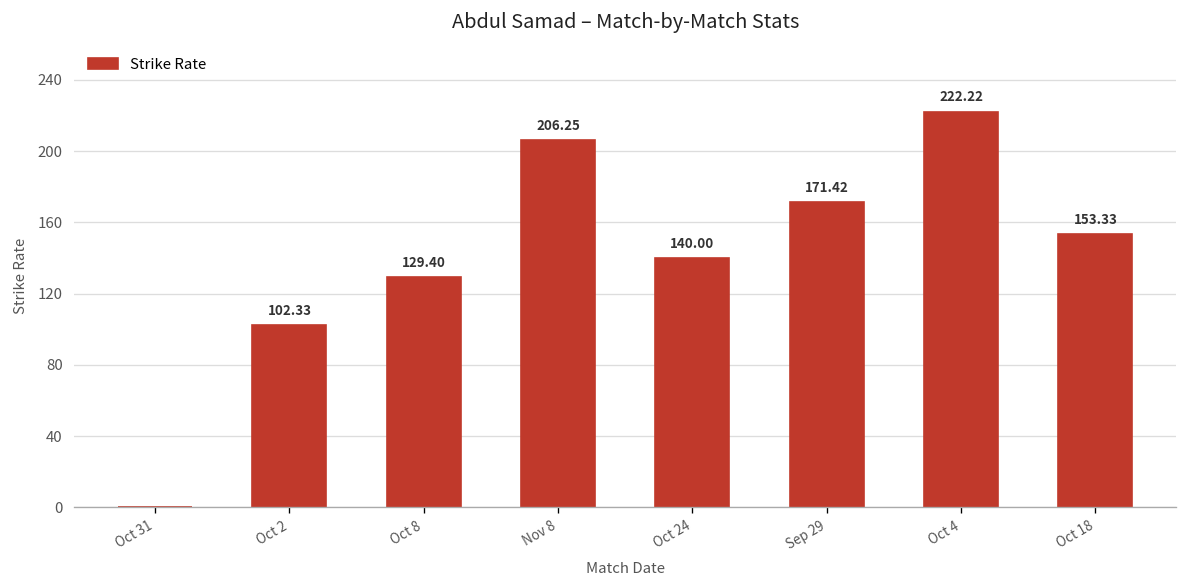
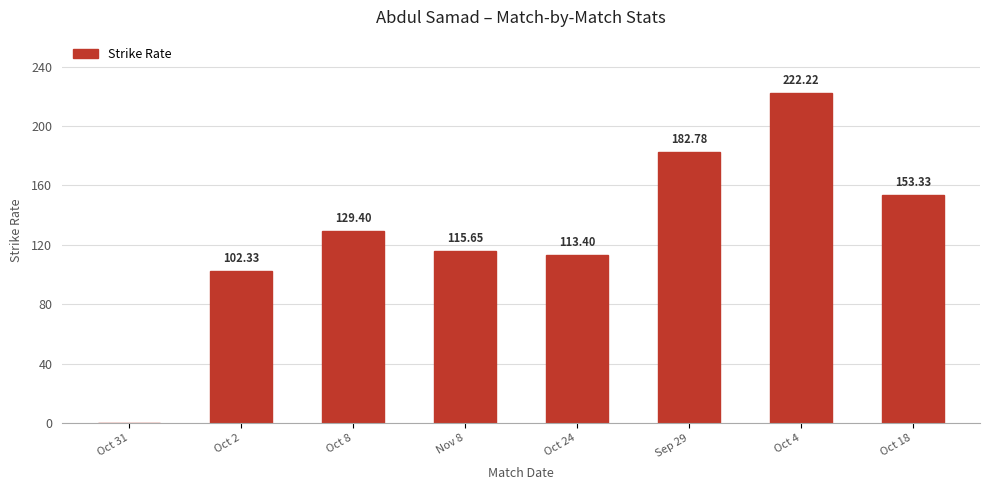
  {
    "Oct 2": 102.33,
    "Oct 8": 129.40,
-   "Nov 8": 206.25,
-   "Oct 24": 140.00,
-   "Sep 29": 171.42,
+   "Nov 8": 115.65,
+   "Oct 24": 113.40,
+   "Sep 29": 182.78,
    "Oct 4": 222.22,
    "Oct 18": 153.33
  }
